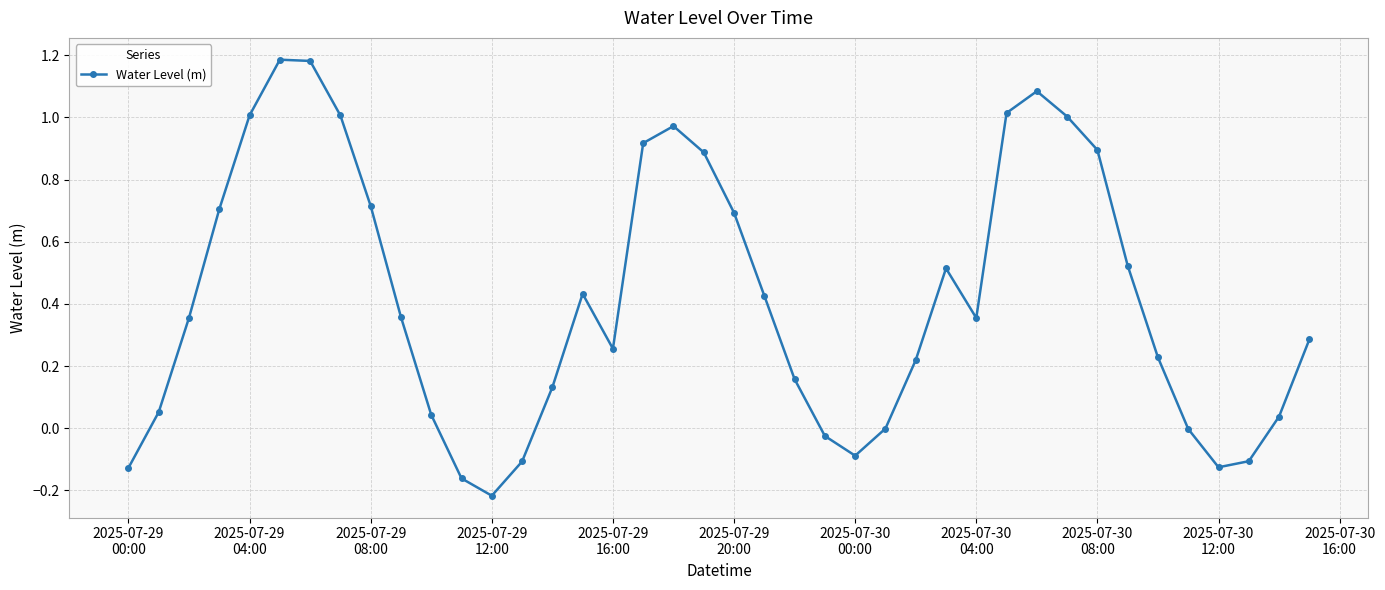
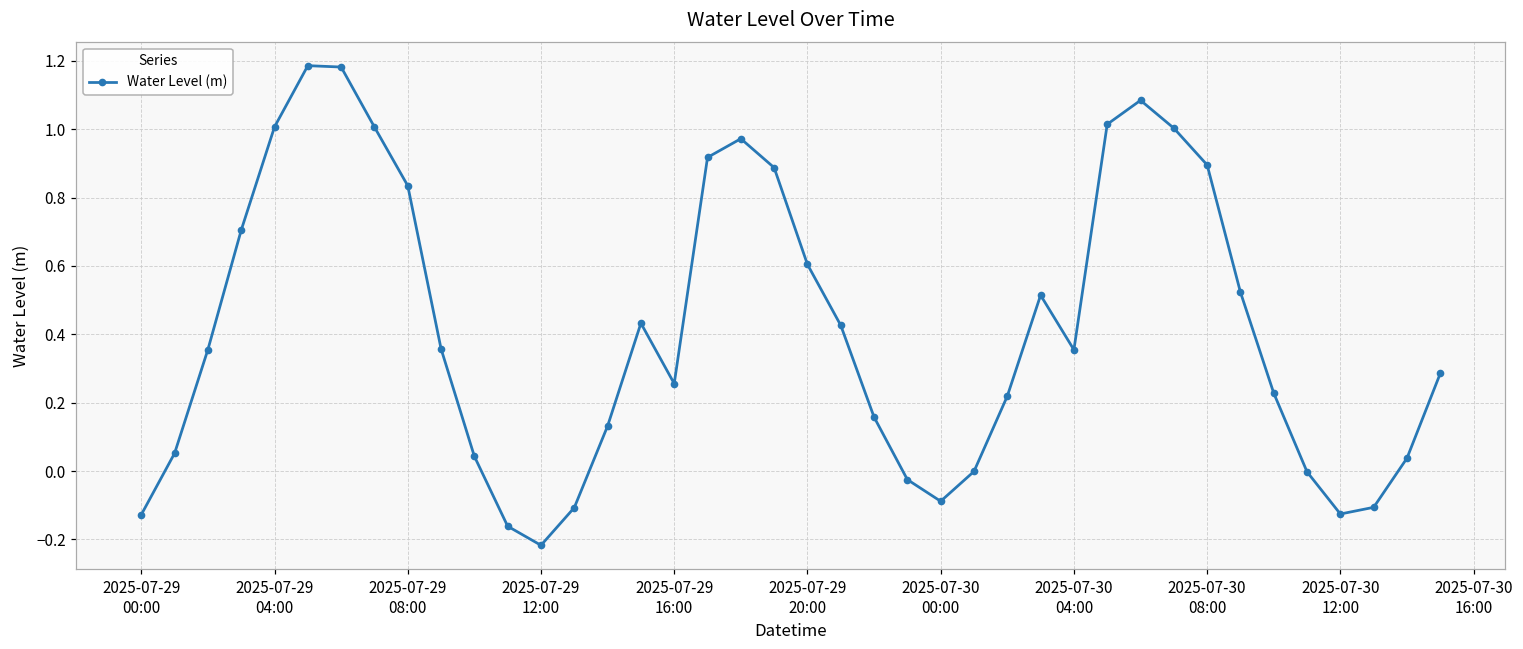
  {
    "2025-07-29 00:00": -0.13,
    "2025-07-29 04:00": 1.01,
-   "2025-07-29 08:00": 0.72,
+   "2025-07-29 08:00": 0.83,
    "2025-07-29 12:00": -0.22,
    "2025-07-29 16:00": 0.26,
-   "2025-07-29 20:00": 0.69,
+   "2025-07-29 20:00": 0.60,
    "2025-07-30 00:00": -0.09,
    "2025-07-30 04:00": 0.35,
    "2025-07-30 08:00": 0.90,
    "2025-07-30 12:00": -0.13
  }
